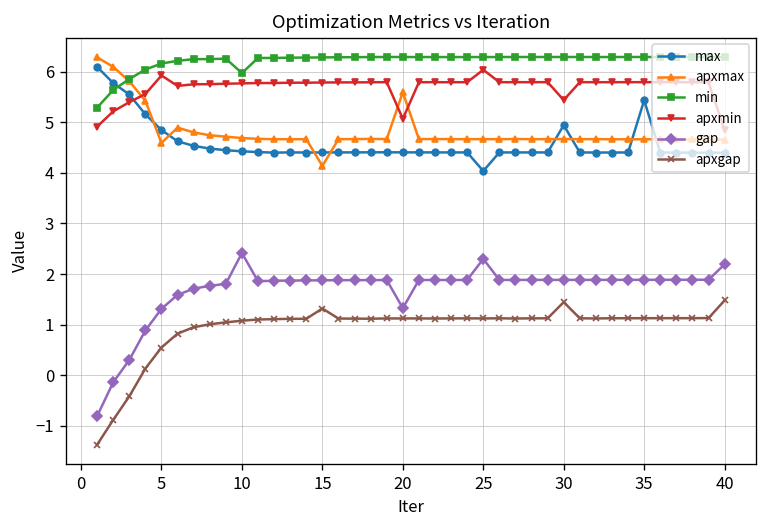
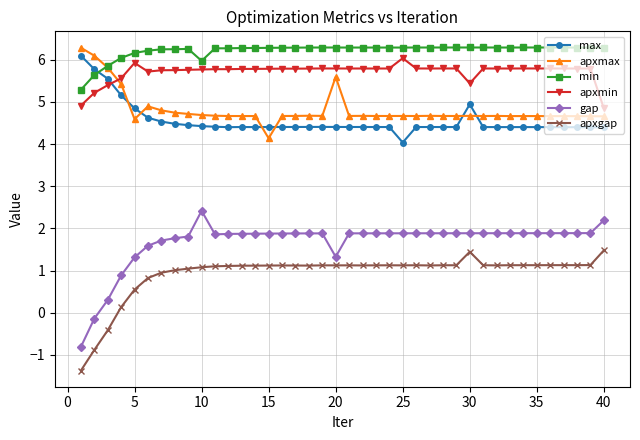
  {
    "max": {
      "5": 4.8,
      "10": 4.4,
      "15": 4.4,
      "20": 4.4,
      "25": 4.0,
      "30": 4.9,
-     "35": 5.4
+     "35": 4.4
    },
    "apxmax": {
      "5": 4.6,
      "10": 4.7,
      "15": 4.1,
      "20": 5.6,
      "25": 4.7,
      "30": 4.7,
      "35": 4.7
    },
    "min": {
      "5": 6.2,
      "10": 6.0,
      "15": 6.3,
      "20": 6.3,
      "25": 6.3,
      "30": 6.3,
      "35": 6.3
    },
    "apxmin": {
      "5": 5.9,
      "10": 5.8,
      "15": 5.8,
-     "20": 5.1,
+     "20": 5.8,
      "25": 6.0,
      "30": 5.4,
      "35": 5.8
    },
    "gap": {
      "5": 1.3,
      "10": 2.4,
      "15": 1.9,
      "20": 1.3,
-     "25": 2.3,
+     "25": 1.9,
      "30": 1.9,
      "35": 1.9,
      "40": 2.2
    },
    "apxgap": {
      "5": 0.5,
      "10": 1.1,
-     "15": 1.3,
+     "15": 1.1,
      "20": 1.1,
      "25": 1.1,
      "30": 1.4,
      "35": 1.1,
      "40": 1.5
    }
  }
